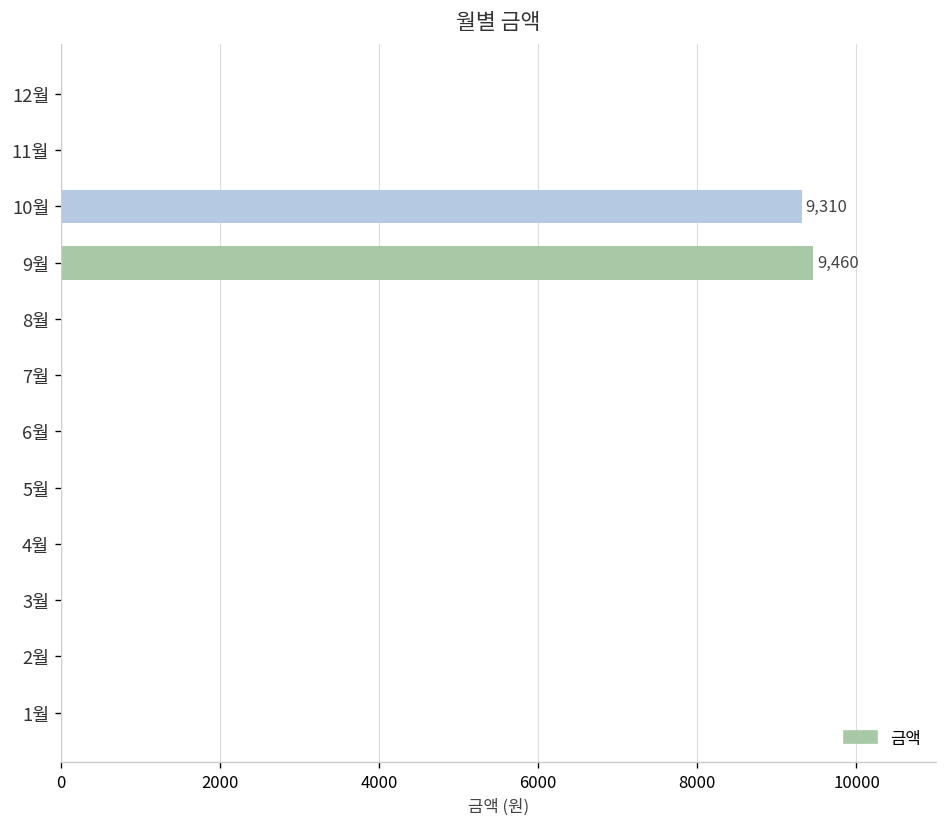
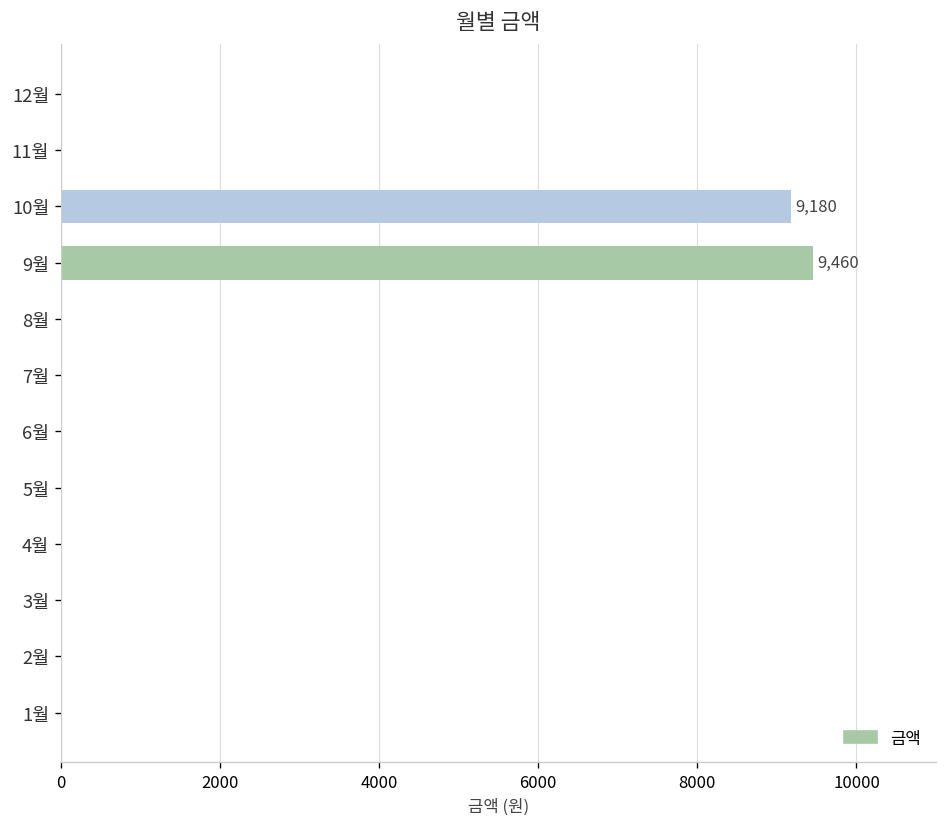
  {
-   "10월": "9,310",
+   "10월": "9,180",
    "9월": "9,460"
  }
